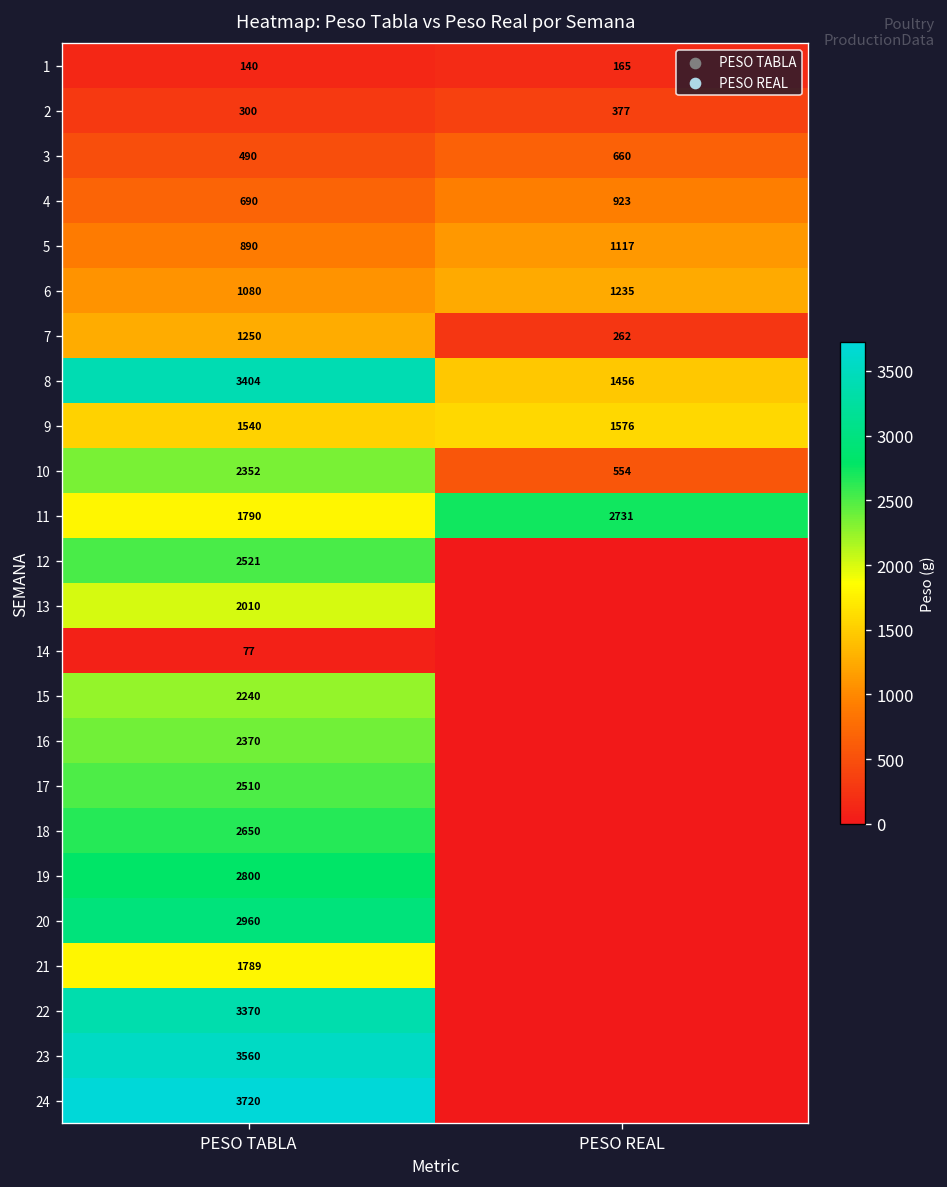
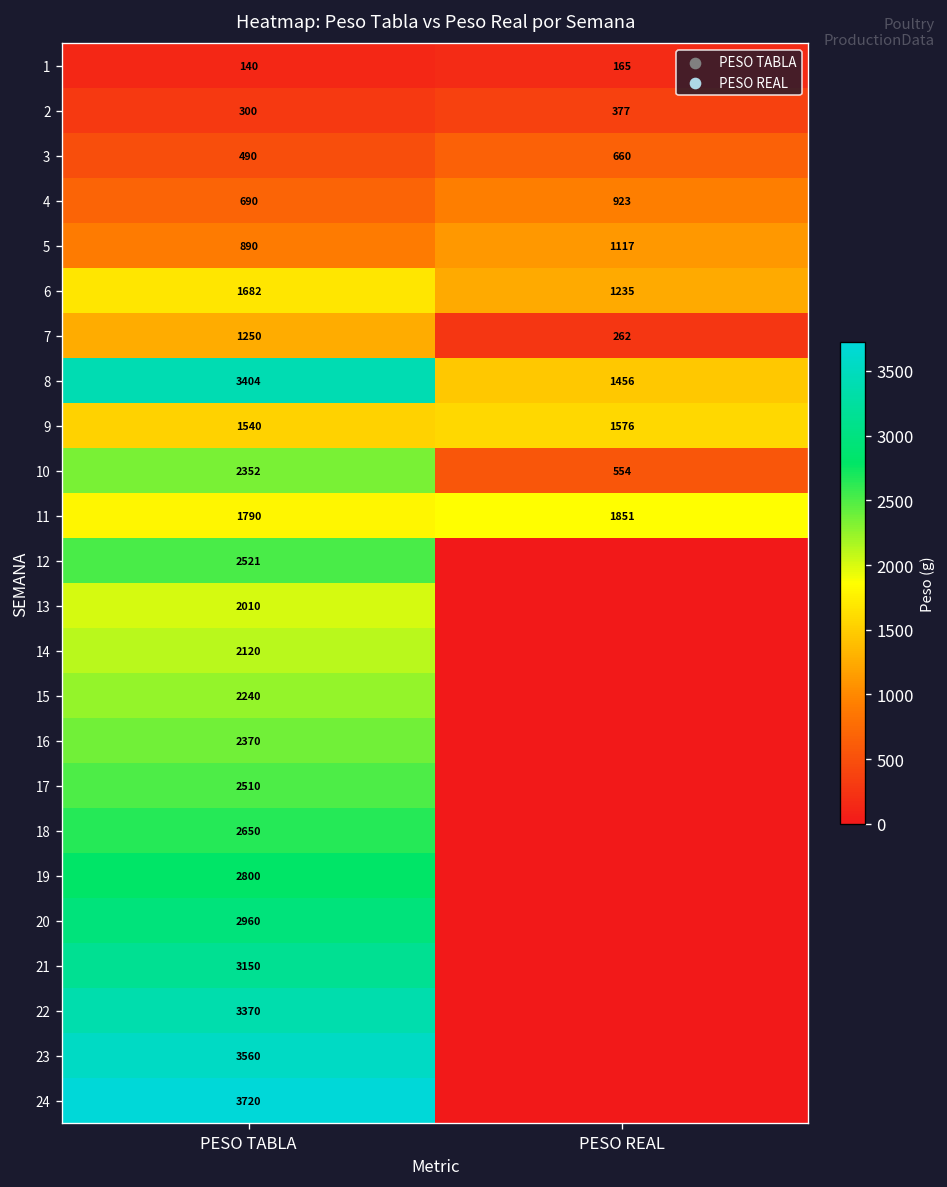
  {
    "1": {
      "PESO TABLA": 140,
      "PESO REAL": 165
    },
    "2": {
      "PESO TABLA": 300,
      "PESO REAL": 377
    },
    "3": {
      "PESO TABLA": 490,
      "PESO REAL": 660
    },
    "4": {
      "PESO TABLA": 690,
      "PESO REAL": 923
    },
    "5": {
      "PESO TABLA": 890,
      "PESO REAL": 1117
    },
    "6": {
-     "PESO TABLA": 1080,
+     "PESO TABLA": 1682,
      "PESO REAL": 1235
    },
    "7": {
      "PESO TABLA": 1250,
      "PESO REAL": 262
    },
    "8": {
      "PESO TABLA": 3404,
      "PESO REAL": 1456
    },
    "9": {
      "PESO TABLA": 1540,
      "PESO REAL": 1576
    },
    "10": {
      "PESO TABLA": 2352,
      "PESO REAL": 554
    },
    "11": {
      "PESO TABLA": 1790,
-     "PESO REAL": 2731
+     "PESO REAL": 1851
    },
    "12": {
      "PESO TABLA": 2521
    },
    "13": {
      "PESO TABLA": 2010
    },
    "14": {
-     "PESO TABLA": 77
+     "PESO TABLA": 2120
    },
    "15": {
      "PESO TABLA": 2240
    },
    "16": {
      "PESO TABLA": 2370
    },
    "17": {
      "PESO TABLA": 2510
    },
    "18": {
      "PESO TABLA": 2650
    },
    "19": {
      "PESO TABLA": 2800
    },
    "20": {
      "PESO TABLA": 2960
    },
    "21": {
-     "PESO TABLA": 1789
+     "PESO TABLA": 3150
    },
    "22": {
      "PESO TABLA": 3370
    },
    "23": {
      "PESO TABLA": 3560
    },
    "24": {
      "PESO TABLA": 3720
    }
  }
